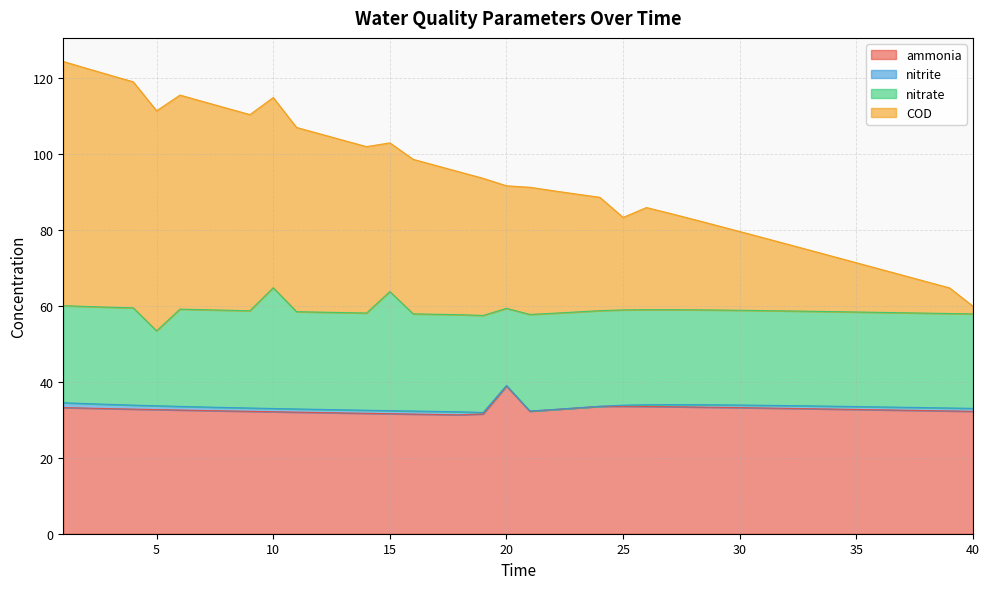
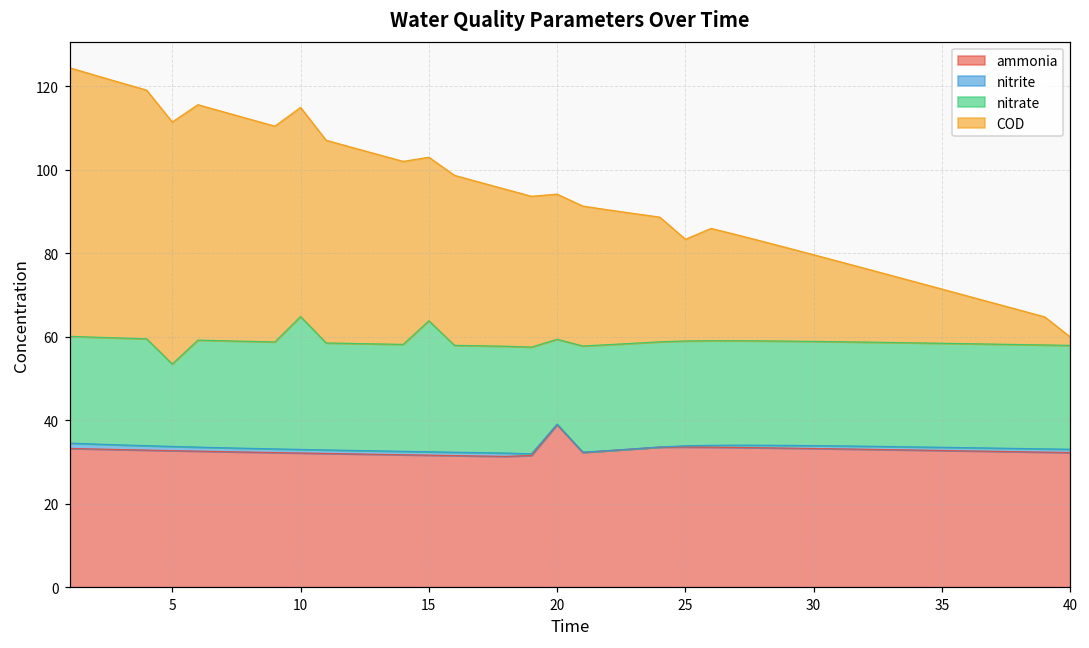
  {
    "ammonia": {
      "5": 33,
      "10": 32,
      "15": 32,
      "30": 33,
      "35": 33,
      "40": 32
    },
    "nitrite": {
      "5": 1,
      "10": 1,
      "15": 1,
      "30": 1,
      "35": 1,
      "40": 1
    },
    "nitrate": {
      "5": 20,
      "10": 32,
      "15": 31,
      "20": 20,
      "25": 25,
      "30": 25,
      "35": 25,
      "40": 25
    },
    "COD": {
      "5": 58,
      "10": 50,
      "15": 39,
-     "20": 32,
+     "20": 35,
      "25": 24,
      "30": 21,
      "35": 13,
      "40": 2
    }
  }
